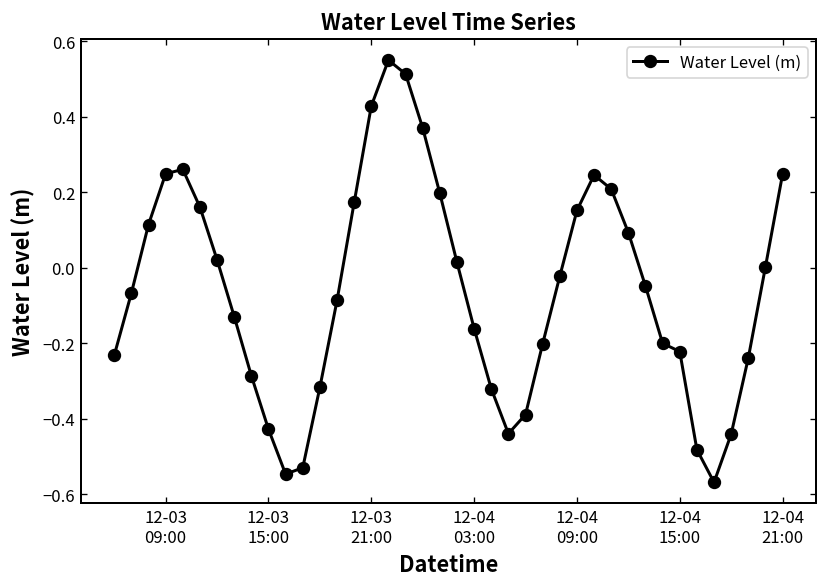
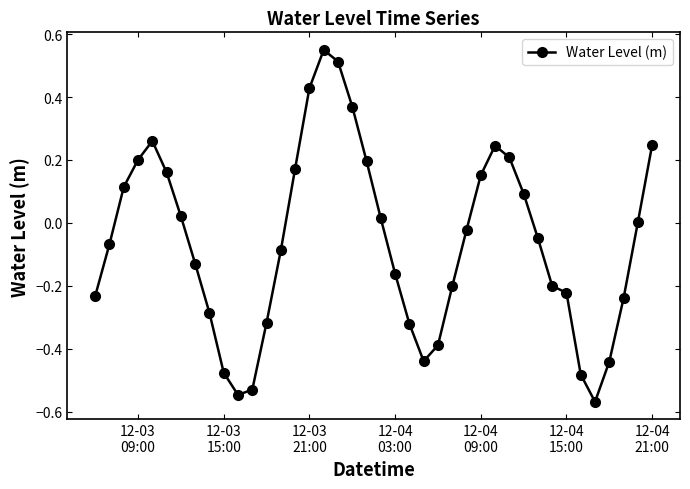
  {
-   "12-03 09:00": 0.25,
-   "12-03 15:00": -0.43,
+   "12-03 09:00": 0.20,
+   "12-03 15:00": -0.48,
    "12-03 21:00": 0.43,
    "12-04 03:00": -0.16,
    "12-04 09:00": 0.15,
    "12-04 15:00": -0.22,
    "12-04 21:00": 0.25
  }
